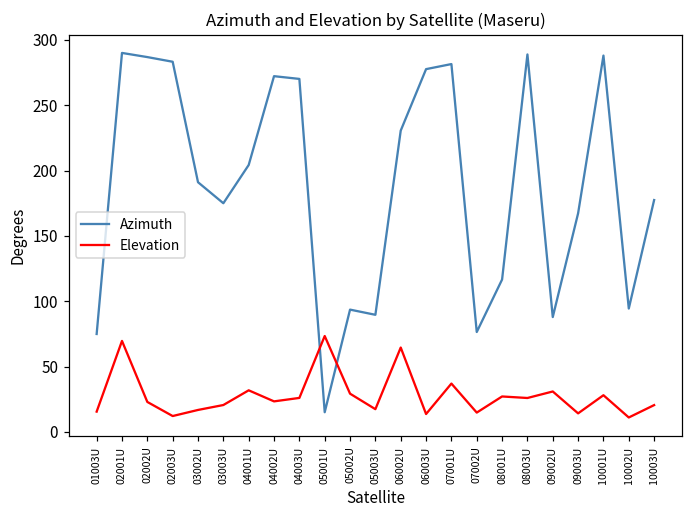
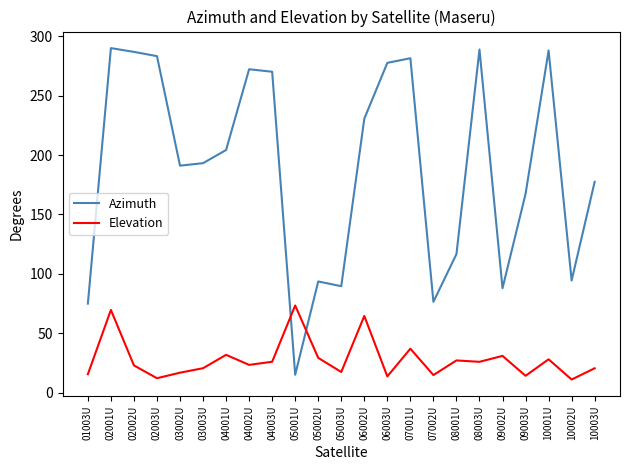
  {
    "Azimuth": {
      "01003U": 75,
      "02001U": 290,
      "02002U": 287,
      "02003U": 283,
      "03002U": 191,
-     "03003U": 175,
+     "03003U": 193,
      "04001U": 204,
      "04002U": 272,
      "04003U": 270,
      "05001U": 15,
      "05002U": 94,
      "05003U": 90,
      "06002U": 231,
      "06003U": 278,
      "07001U": 282,
      "07002U": 76,
      "08001U": 117,
      "08003U": 289,
      "09002U": 88,
      "09003U": 167,
      "10001U": 288,
      "10002U": 94,
      "10003U": 177
    },
    "Elevation": {
      "01003U": 15,
      "02001U": 70,
      "02002U": 23,
      "02003U": 12,
      "03002U": 17,
      "03003U": 21,
      "04001U": 32,
      "04002U": 23,
      "04003U": 26,
      "05001U": 73,
      "05002U": 29,
      "05003U": 17,
      "06002U": 65,
      "06003U": 14,
      "07001U": 37,
      "07002U": 15,
      "08001U": 27,
      "08003U": 26,
      "09002U": 31,
      "09003U": 14,
      "10001U": 28,
      "10002U": 11,
      "10003U": 20
    }
  }
